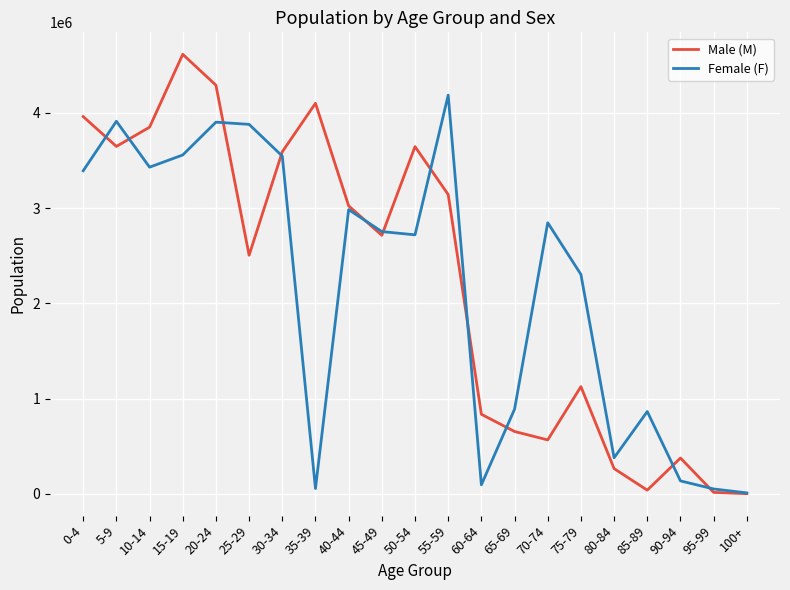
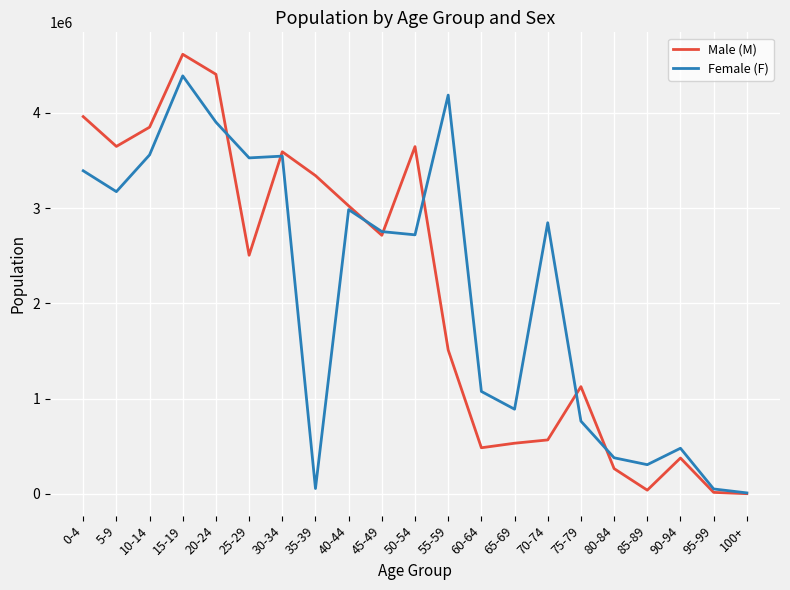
  {
    "Male (M)": {
      "0-4": 4000000,
      "5-9": 3600000,
      "10-14": 3800000,
      "15-19": 4600000,
-     "20-24": 4300000,
+     "20-24": 4400000,
      "25-29": 2500000,
      "30-34": 3600000,
-     "35-39": 4100000,
+     "35-39": 3300000,
      "40-44": 3000000,
      "45-49": 2700000,
      "50-54": 3600000,
-     "55-59": 3100000,
-     "60-64": 800000,
-     "65-69": 700000,
+     "55-59": 1500000,
+     "60-64": 500000,
+     "65-69": 500000,
      "70-74": 600000,
      "75-79": 1100000,
      "80-84": 300000,
      "85-89": 0,
      "90-94": 400000,
      "95-99": 0
    },
    "Female (F)": {
      "0-4": 3400000,
-     "5-9": 3900000,
-     "10-14": 3400000,
-     "15-19": 3600000,
+     "5-9": 3200000,
+     "10-14": 3600000,
+     "15-19": 4400000,
      "20-24": 3900000,
-     "25-29": 3900000,
+     "25-29": 3500000,
      "30-34": 3500000,
      "35-39": 100000,
      "40-44": 3000000,
      "45-49": 2800000,
      "50-54": 2700000,
      "55-59": 4200000,
-     "60-64": 100000,
+     "60-64": 1100000,
      "65-69": 900000,
      "70-74": 2800000,
-     "75-79": 2300000,
+     "75-79": 800000,
      "80-84": 400000,
-     "85-89": 900000,
-     "90-94": 100000,
+     "85-89": 300000,
+     "90-94": 500000,
      "95-99": 100000
    }
  }
